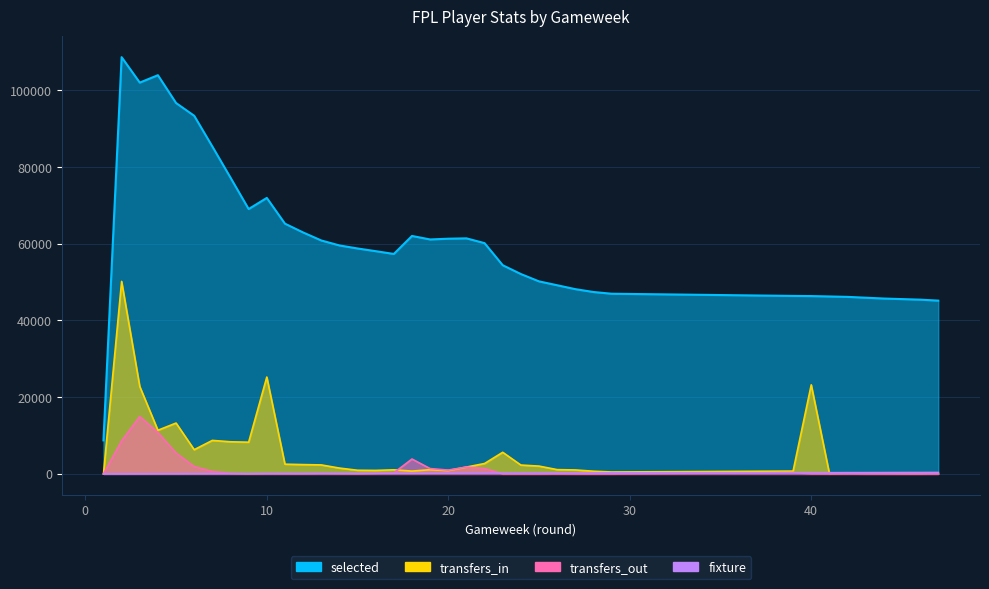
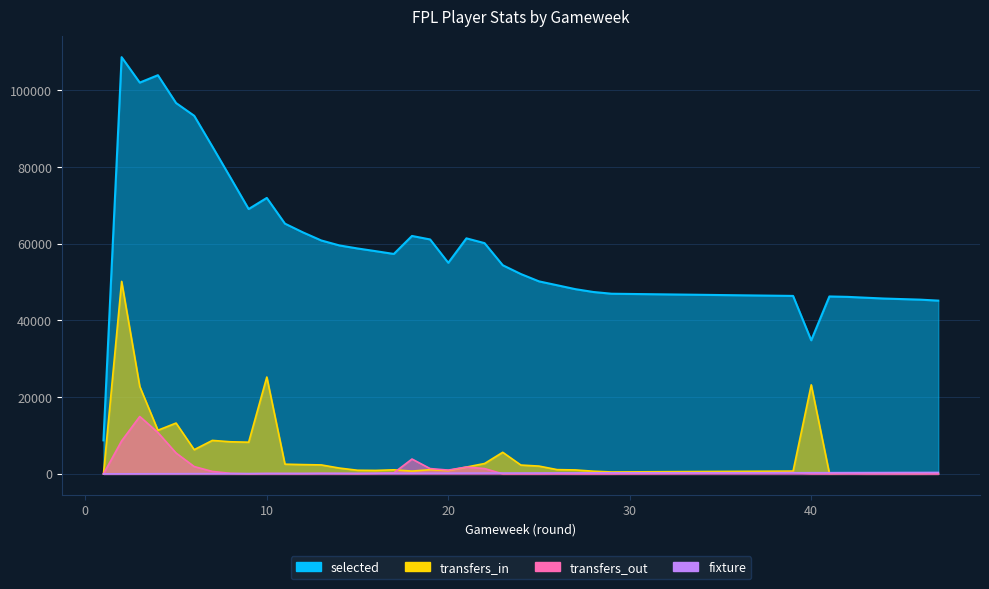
  {
    "selected": {
      "10": 72000,
-     "20": 61000,
-     "40": 46000
+     "20": 55000,
+     "40": 35000
    },
    "transfers_in": {
      "10": 25000,
      "40": 23000
    }
  }
